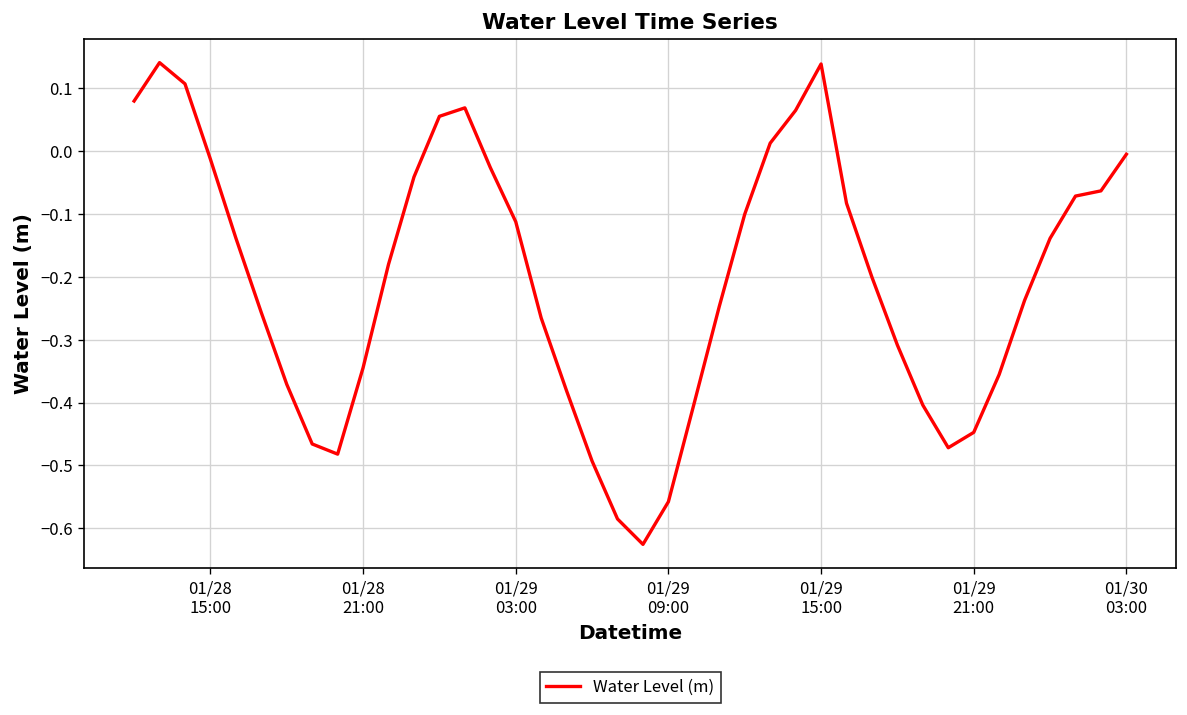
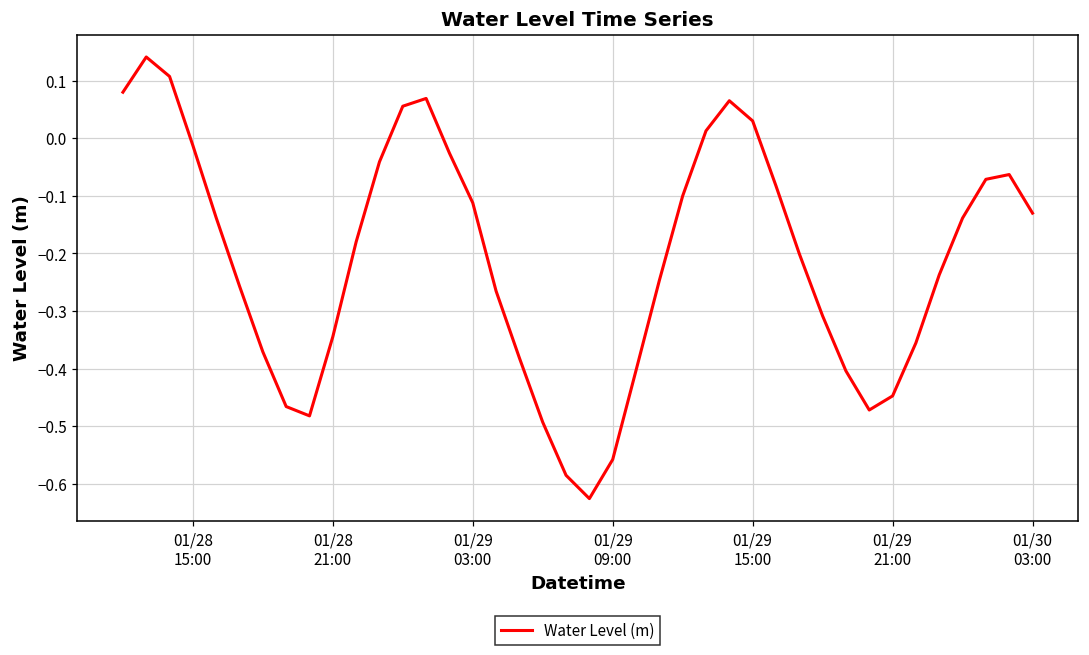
  {
    "01/28 15:00": -0.01,
    "01/28 21:00": -0.34,
    "01/29 03:00": -0.11,
    "01/29 09:00": -0.56,
-   "01/29 15:00": 0.14,
+   "01/29 15:00": 0.03,
    "01/29 21:00": -0.45,
-   "01/30 03:00": 0.00
+   "01/30 03:00": -0.13
  }
